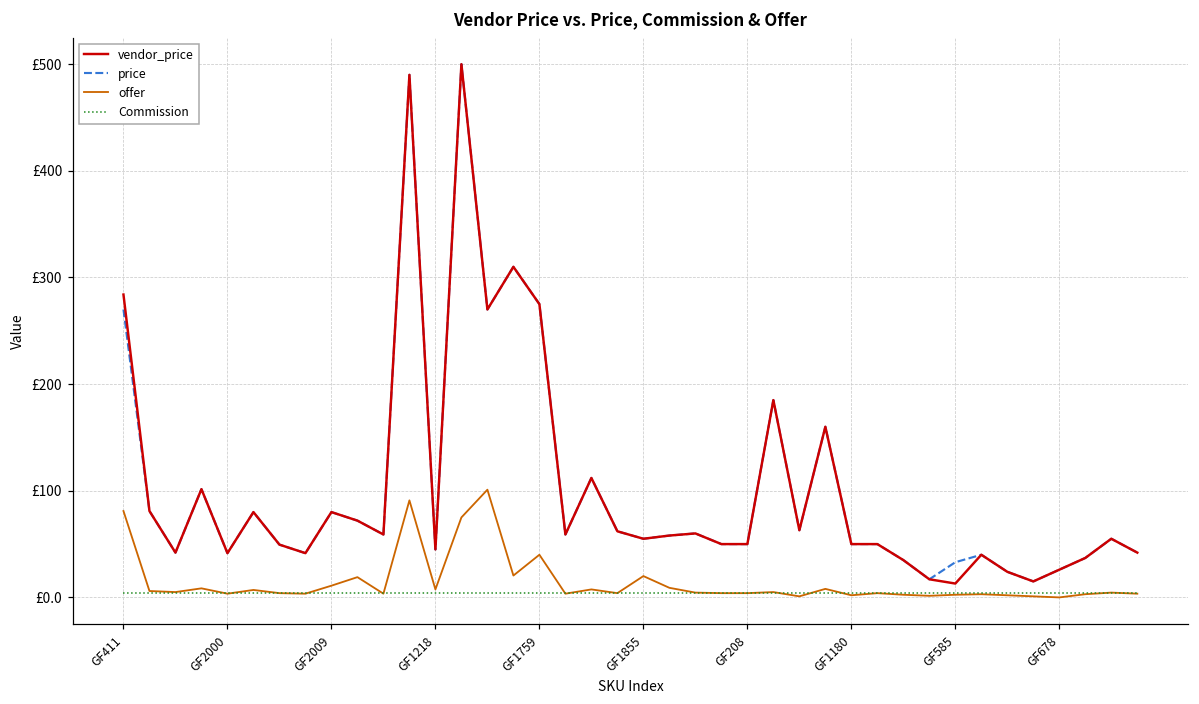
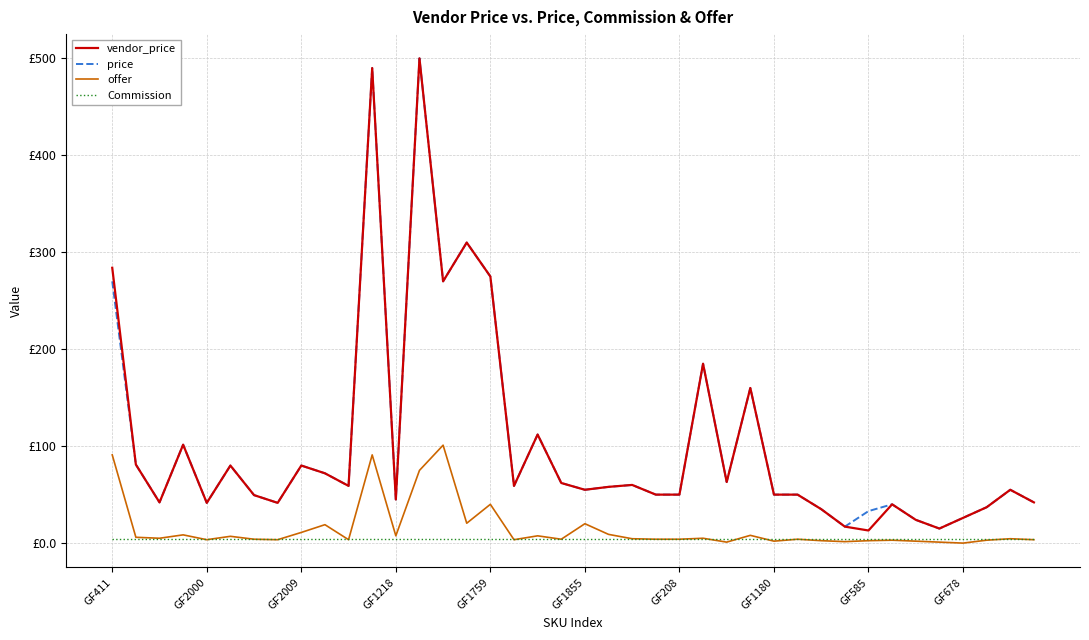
  {
    "vendor_price": {
      "GF411": "£280",
      "GF585": "£10"
    },
    "price": {
      "GF411": "£270",
      "GF585": "£30"
    },
    "offer": {
-     "GF411": "£80",
+     "GF411": "£90",
      "GF2009": "£10",
      "GF1218": "£10",
      "GF1759": "£40",
      "GF1855": "£20",
      "GF678": "£0"
    },
    "Commission": {
      "GF411": "£0",
      "GF2009": "£0",
      "GF1218": "£0",
      "GF1759": "£0",
      "GF1855": "£0",
      "GF678": "£0"
    }
  }
